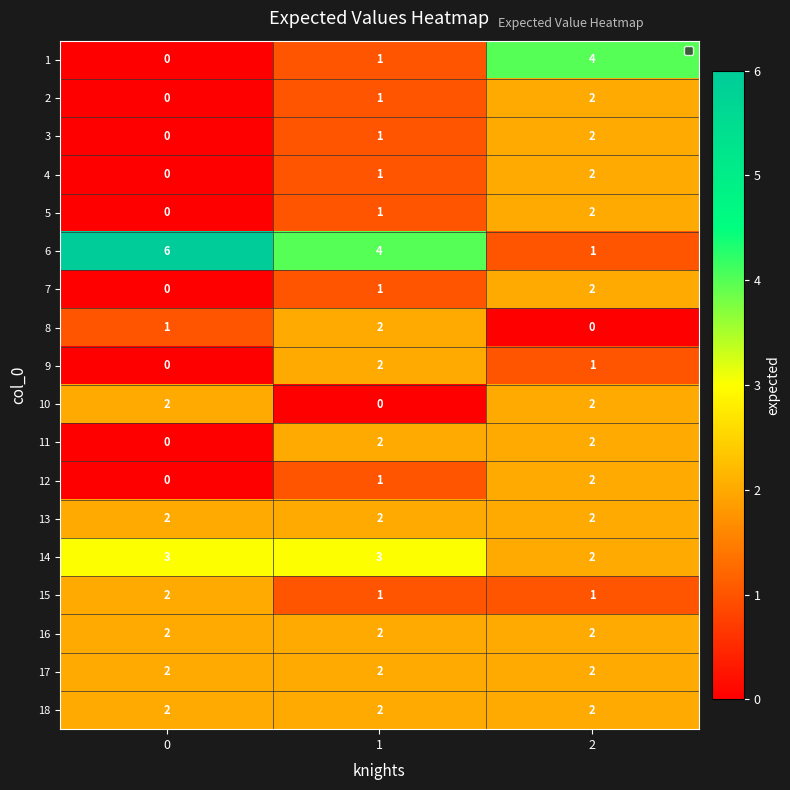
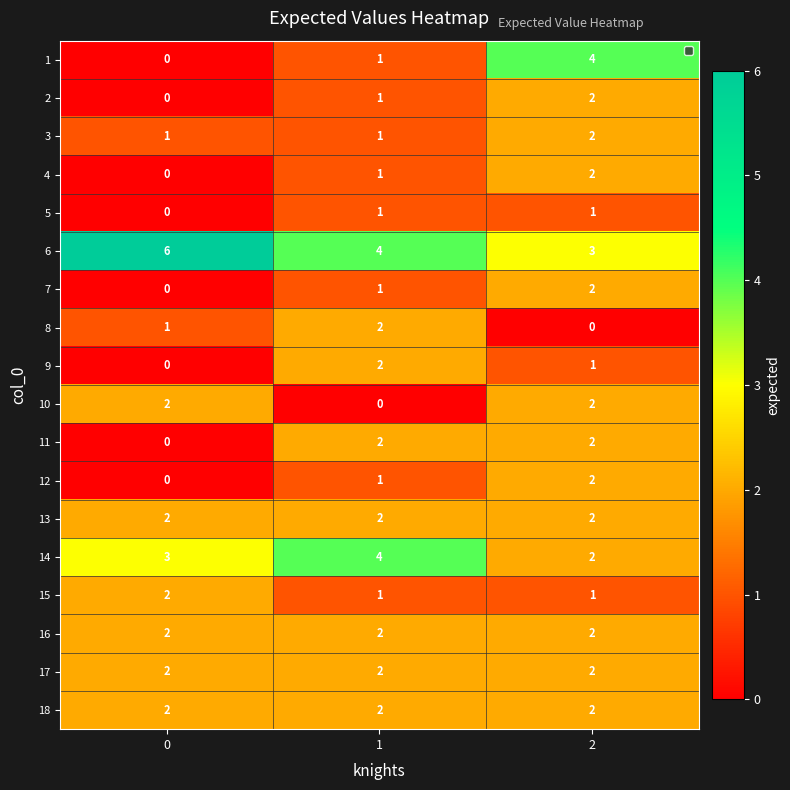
  {
    "1": {
      "0": 0,
      "1": 1,
      "2": 4
    },
    "2": {
      "0": 0,
      "1": 1,
      "2": 2
    },
    "3": {
-     "0": 0,
+     "0": 1,
      "1": 1,
      "2": 2
    },
    "4": {
      "0": 0,
      "1": 1,
      "2": 2
    },
    "5": {
      "0": 0,
      "1": 1,
-     "2": 2
+     "2": 1
    },
    "6": {
      "0": 6,
      "1": 4,
-     "2": 1
+     "2": 3
    },
    "7": {
      "0": 0,
      "1": 1,
      "2": 2
    },
    "8": {
      "0": 1,
      "1": 2,
      "2": 0
    },
    "9": {
      "0": 0,
      "1": 2,
      "2": 1
    },
    "10": {
      "0": 2,
      "1": 0,
      "2": 2
    },
    "11": {
      "0": 0,
      "1": 2,
      "2": 2
    },
    "12": {
      "0": 0,
      "1": 1,
      "2": 2
    },
    "13": {
      "0": 2,
      "1": 2,
      "2": 2
    },
    "14": {
      "0": 3,
-     "1": 3,
+     "1": 4,
      "2": 2
    },
    "15": {
      "0": 2,
      "1": 1,
      "2": 1
    },
    "16": {
      "0": 2,
      "1": 2,
      "2": 2
    },
    "17": {
      "0": 2,
      "1": 2,
      "2": 2
    },
    "18": {
      "0": 2,
      "1": 2,
      "2": 2
    }
  }
